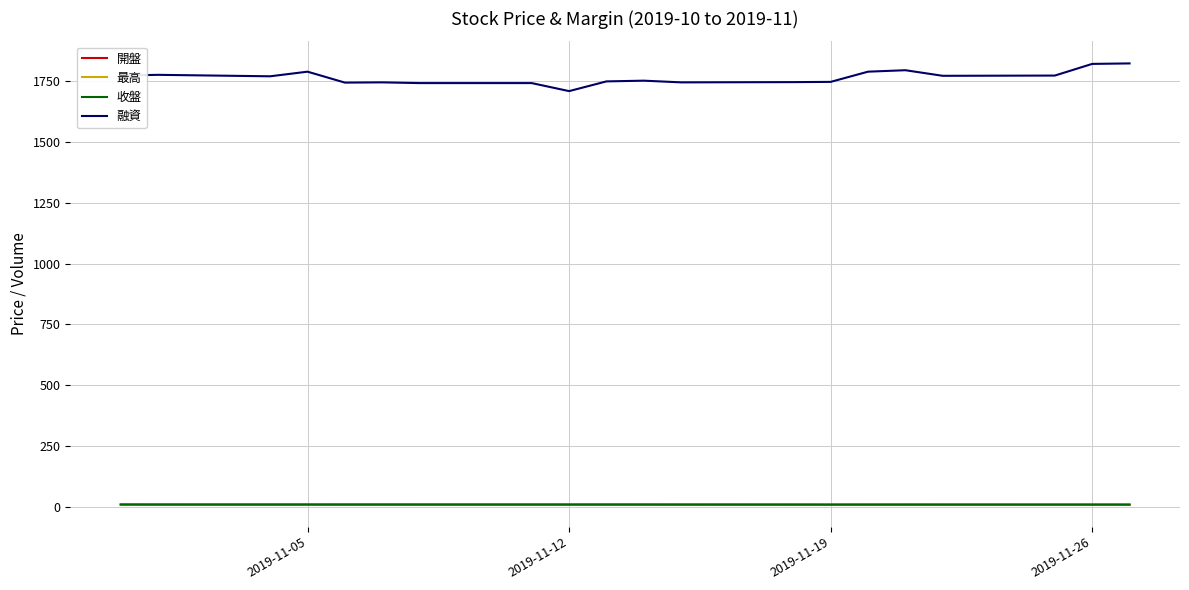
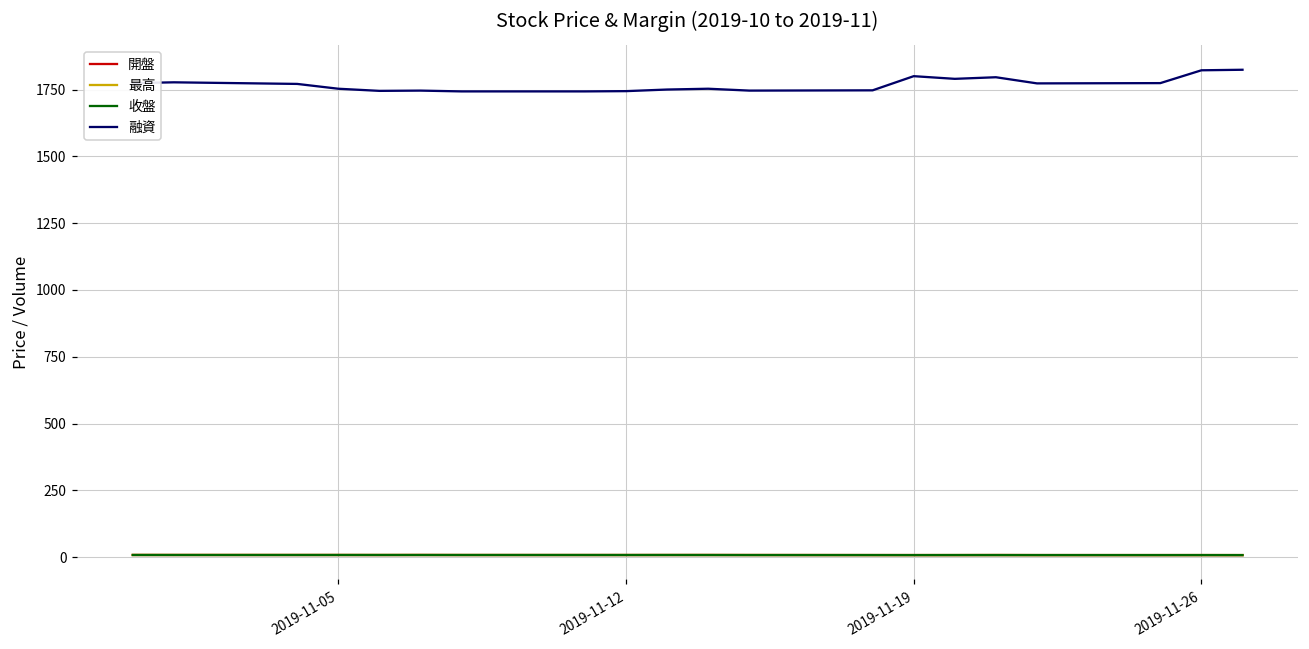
  {
    "融資": {
-     "2019-11-05": 1790,
-     "2019-11-12": 1710,
-     "2019-11-19": 1750,
+     "2019-11-05": 1750,
+     "2019-11-12": 1740,
+     "2019-11-19": 1800,
      "2019-11-26": 1820
    }
  }
